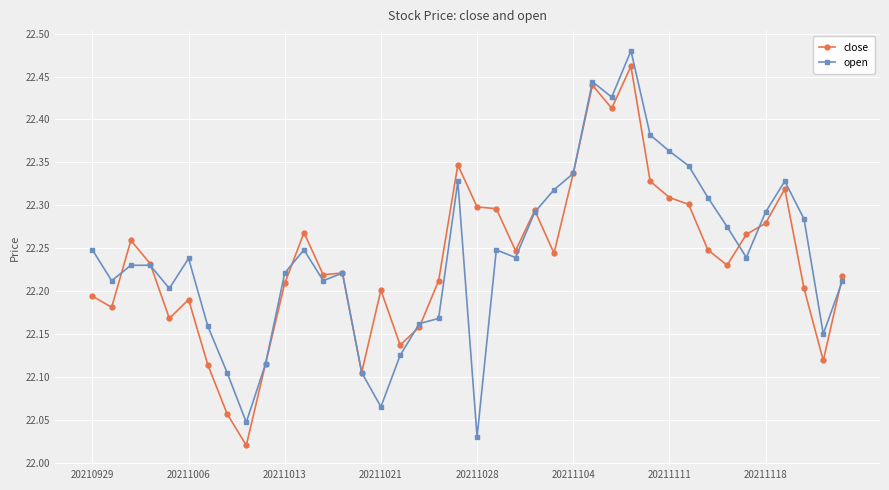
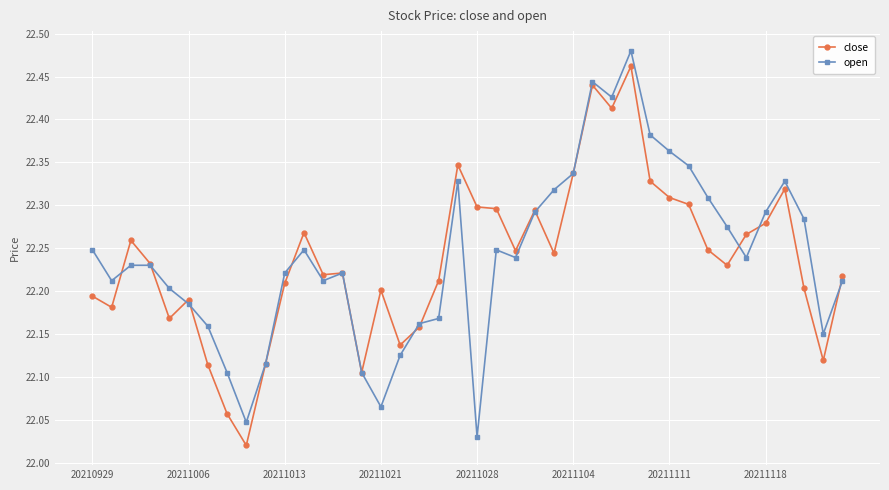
  {
    "close": {
      "20210929": 22.19,
      "20211006": 22.19,
      "20211013": 22.21,
      "20211021": 22.20,
      "20211028": 22.30,
      "20211111": 22.31,
      "20211118": 22.28
    },
    "open": {
      "20210929": 22.25,
-     "20211006": 22.24,
+     "20211006": 22.19,
      "20211013": 22.22,
      "20211021": 22.07,
      "20211028": 22.03,
      "20211111": 22.36,
      "20211118": 22.29
    }
  }
